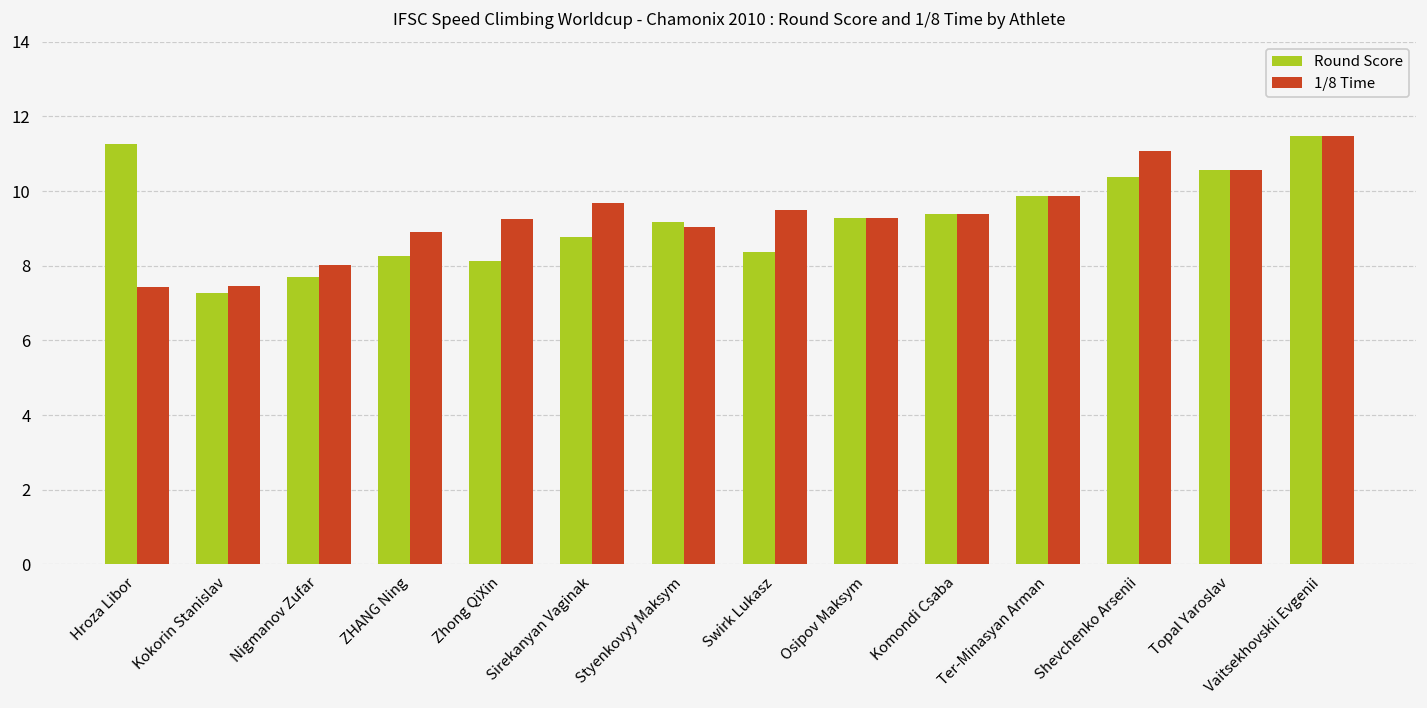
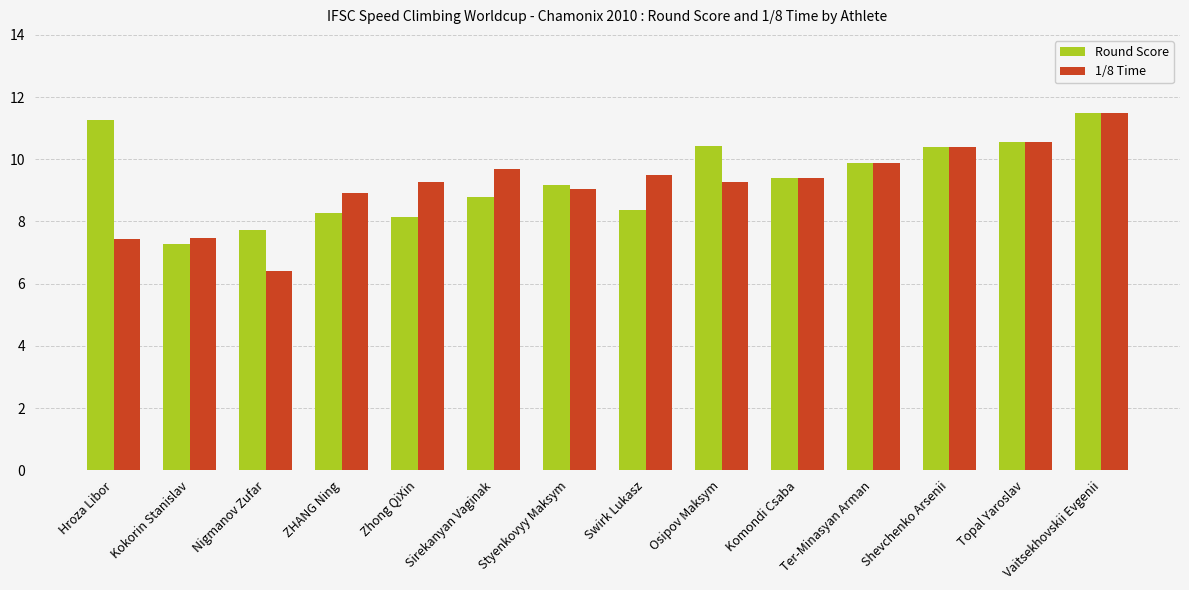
  {
    "Round Score": {
      "Hroza Libor": 11.3,
      "Kokorin Stanislav": 7.3,
      "Nigmanov Zufar": 7.7,
      "ZHANG Ning": 8.3,
      "Zhong QiXin": 8.1,
      "Sirekanyan Vaginak": 8.8,
      "Styenkovyy Maksym": 9.2,
      "Swirk Lukasz": 8.4,
-     "Osipov Maksym": 9.3,
+     "Osipov Maksym": 10.4,
      "Komondi Csaba": 9.4,
      "Ter-Minasyan Arman": 9.9,
      "Shevchenko Arsenii": 10.4,
      "Topal Yaroslav": 10.6,
      "Vaitsekhovskii Evgenii": 11.5
    },
    "1/8 Time": {
      "Hroza Libor": 7.4,
      "Kokorin Stanislav": 7.5,
-     "Nigmanov Zufar": 8.0,
+     "Nigmanov Zufar": 6.4,
      "ZHANG Ning": 8.9,
      "Zhong QiXin": 9.3,
      "Sirekanyan Vaginak": 9.7,
      "Styenkovyy Maksym": 9.0,
      "Swirk Lukasz": 9.5,
      "Osipov Maksym": 9.3,
      "Komondi Csaba": 9.4,
      "Ter-Minasyan Arman": 9.9,
-     "Shevchenko Arsenii": 11.1,
+     "Shevchenko Arsenii": 10.4,
      "Topal Yaroslav": 10.6,
      "Vaitsekhovskii Evgenii": 11.5
    }
  }
